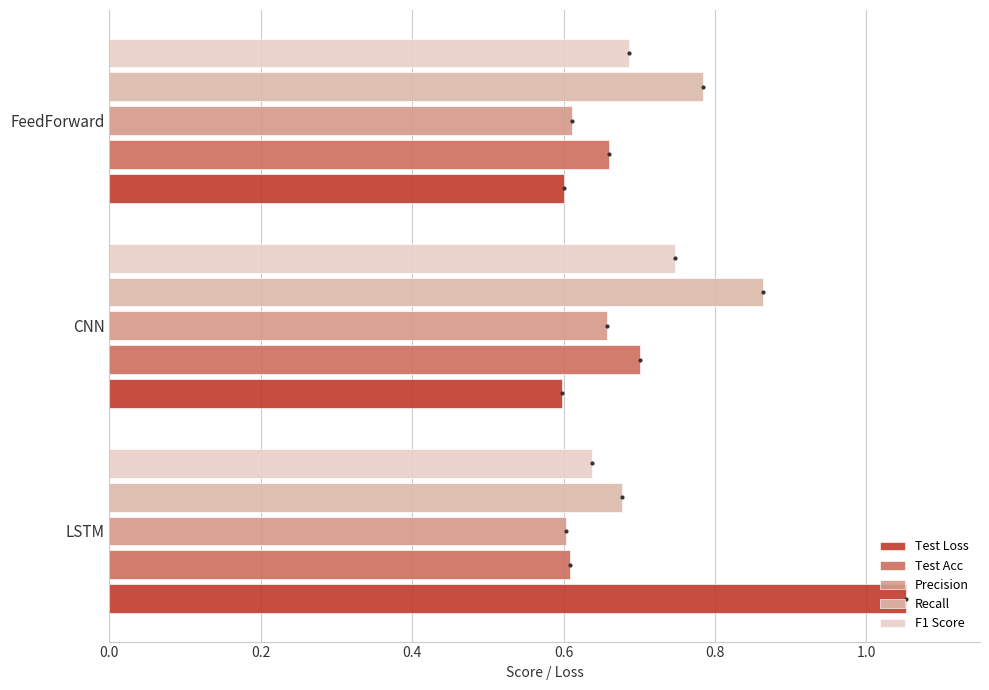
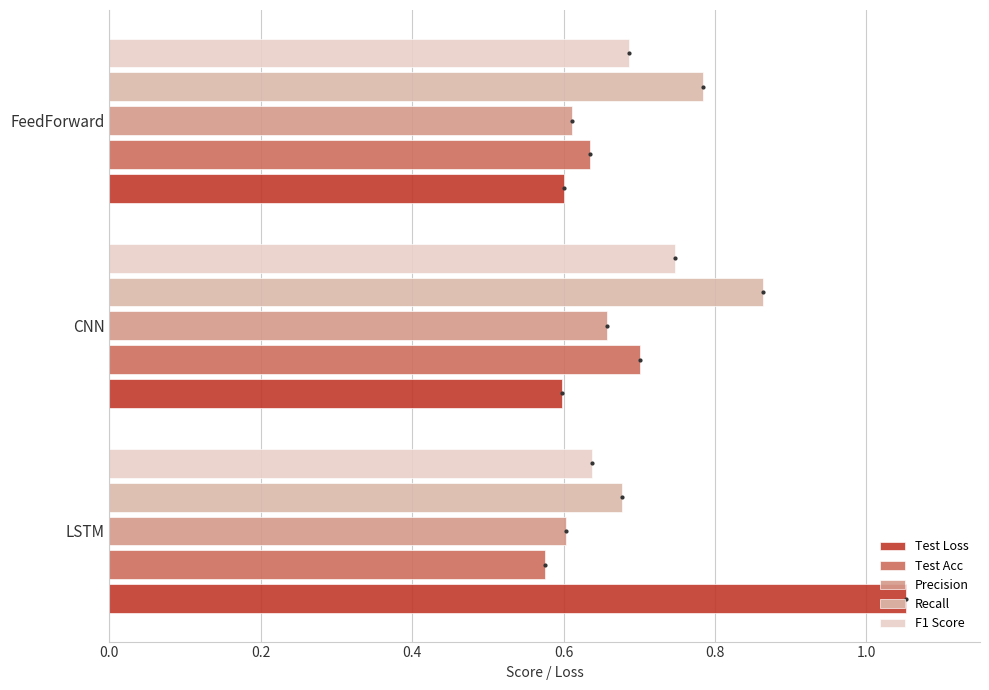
  {
    "Test Loss": {
      "FeedForward": 0.60,
      "CNN": 0.60,
      "LSTM": 1.05
    },
    "Test Acc": {
-     "FeedForward": 0.66,
+     "FeedForward": 0.64,
      "CNN": 0.70,
-     "LSTM": 0.61
+     "LSTM": 0.58
    }
  }
